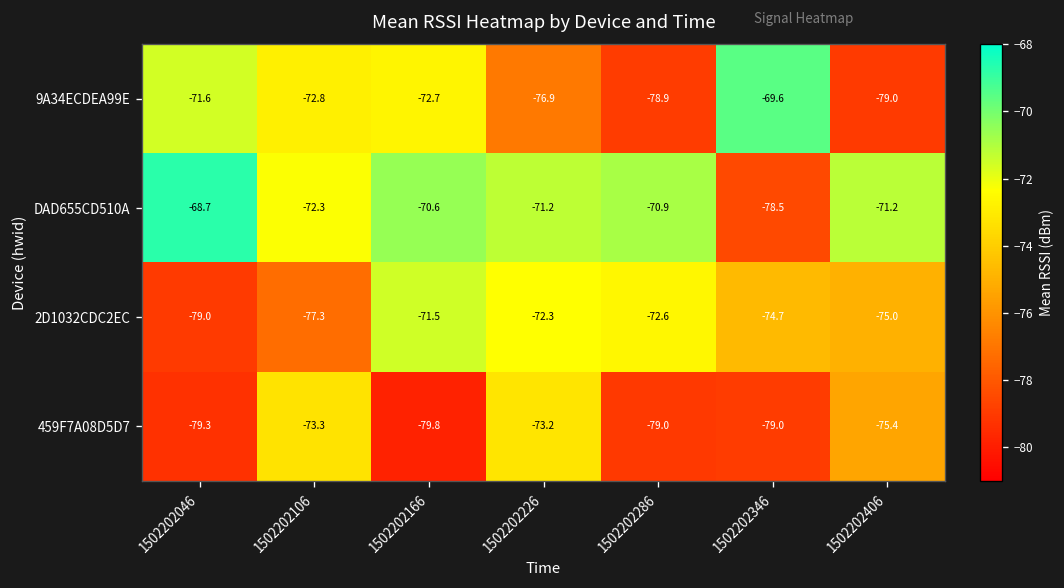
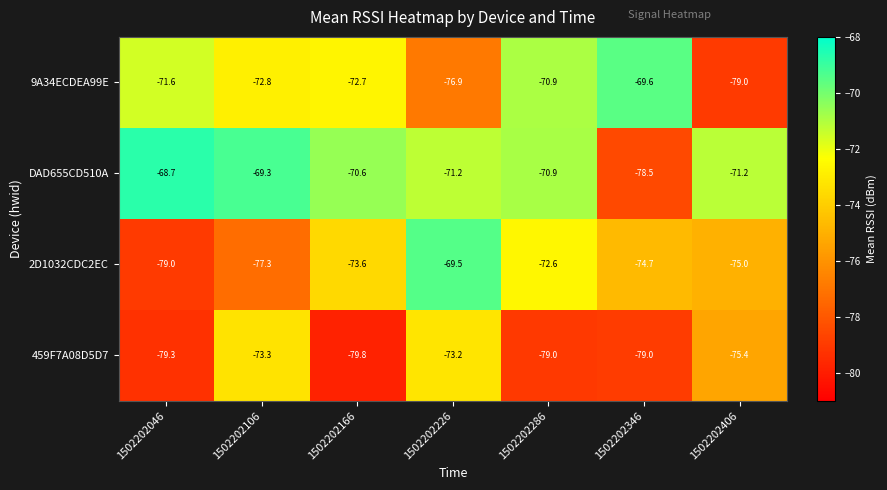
  {
    "9A34ECDEA99E": {
      "1502202046": -71.6,
      "1502202106": -72.8,
      "1502202166": -72.7,
      "1502202226": -76.9,
-     "1502202286": -78.9,
+     "1502202286": -70.9,
      "1502202346": -69.6,
      "1502202406": -79.0
    },
    "DAD655CD510A": {
      "1502202046": -68.7,
-     "1502202106": -72.3,
+     "1502202106": -69.3,
      "1502202166": -70.6,
      "1502202226": -71.2,
      "1502202286": -70.9,
      "1502202346": -78.5,
      "1502202406": -71.2
    },
    "2D1032CDC2EC": {
      "1502202046": -79.0,
      "1502202106": -77.3,
-     "1502202166": -71.5,
-     "1502202226": -72.3,
+     "1502202166": -73.6,
+     "1502202226": -69.5,
      "1502202286": -72.6,
      "1502202346": -74.7,
      "1502202406": -75.0
    },
    "459F7A08D5D7": {
      "1502202046": -79.3,
      "1502202106": -73.3,
      "1502202166": -79.8,
      "1502202226": -73.2,
      "1502202286": -79.0,
      "1502202346": -79.0,
      "1502202406": -75.4
    }
  }
